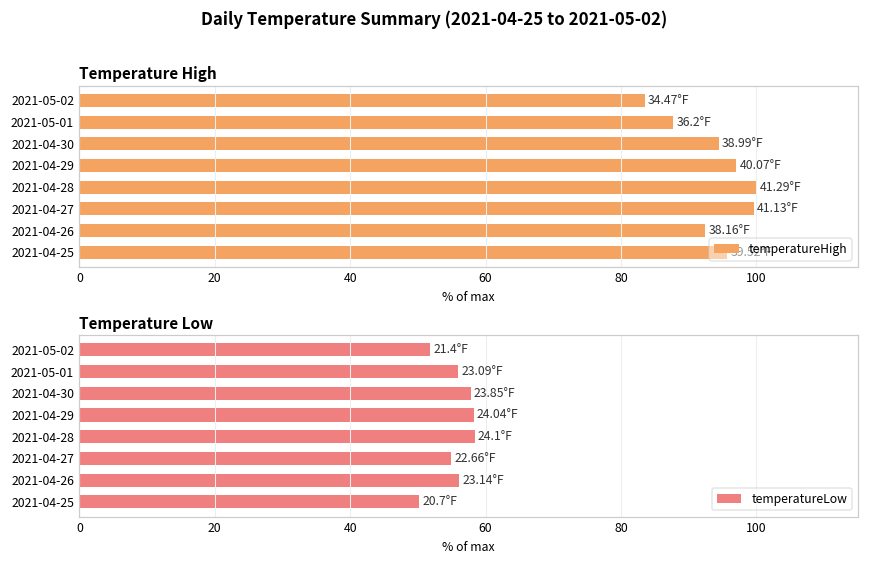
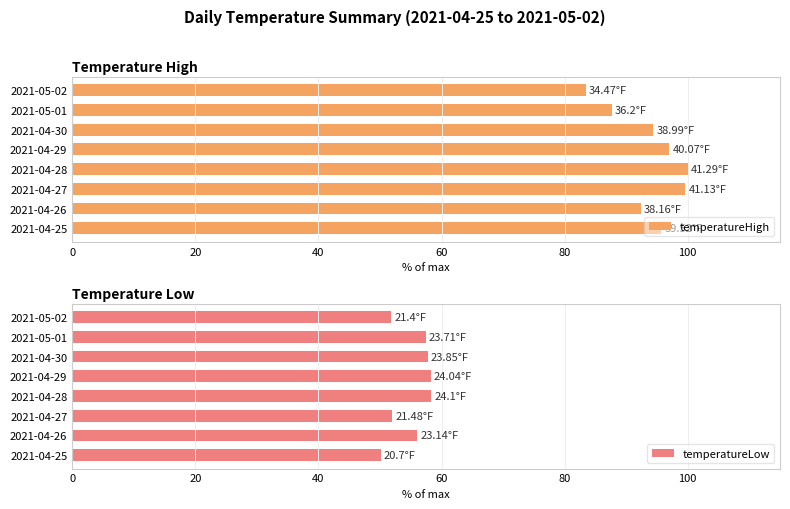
  {
    "Temperature Low": {
-     "2021-05-01": "23.09°F",
-     "2021-04-27": "22.66°F"
+     "2021-05-01": "23.71°F",
+     "2021-04-27": "21.48°F"
    }
  }
